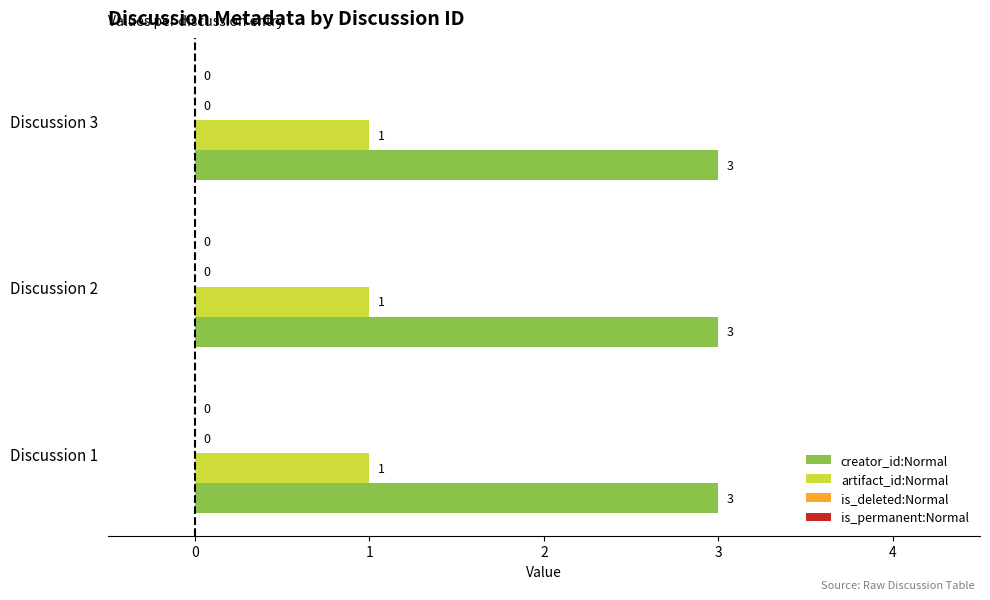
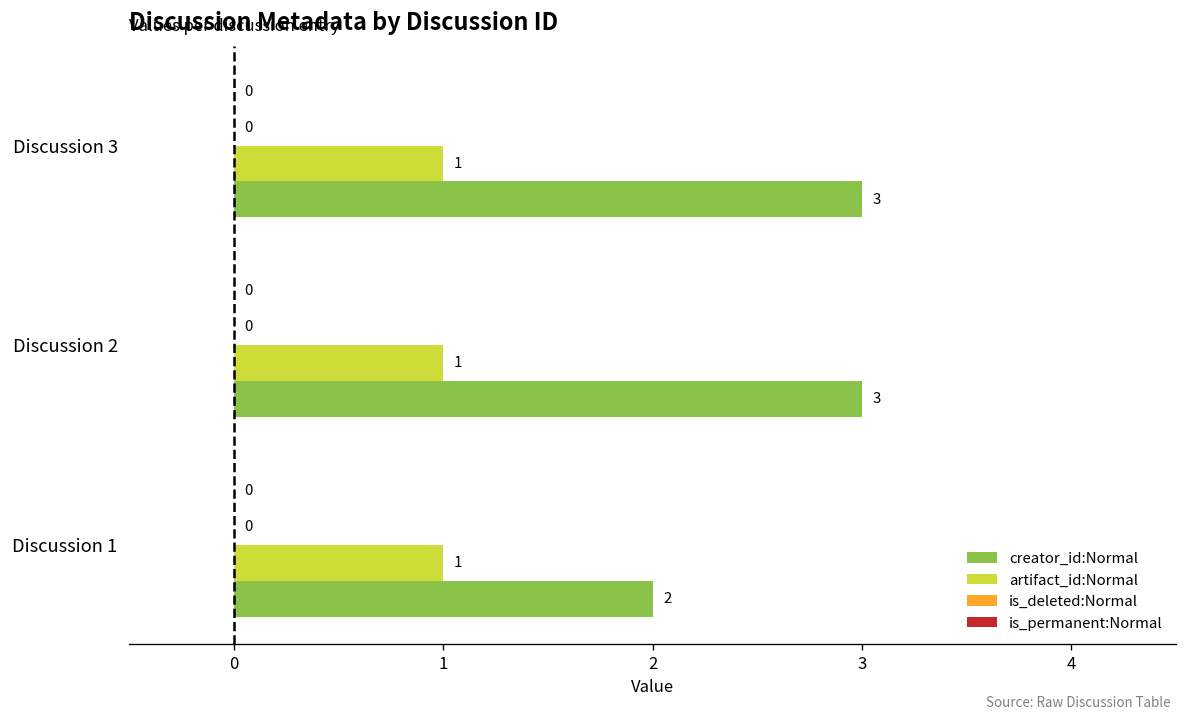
  {
    "creator_id:Normal": {
      "Discussion 3": 3,
      "Discussion 2": 3,
-     "Discussion 1": 3
+     "Discussion 1": 2
    },
    "artifact_id:Normal": {
      "Discussion 3": 1,
      "Discussion 2": 1,
      "Discussion 1": 1
    },
    "is_deleted:Normal": {
      "Discussion 3": 0,
      "Discussion 2": 0,
      "Discussion 1": 0
    },
    "is_permanent:Normal": {
      "Discussion 3": 0,
      "Discussion 2": 0,
      "Discussion 1": 0
    }
  }
